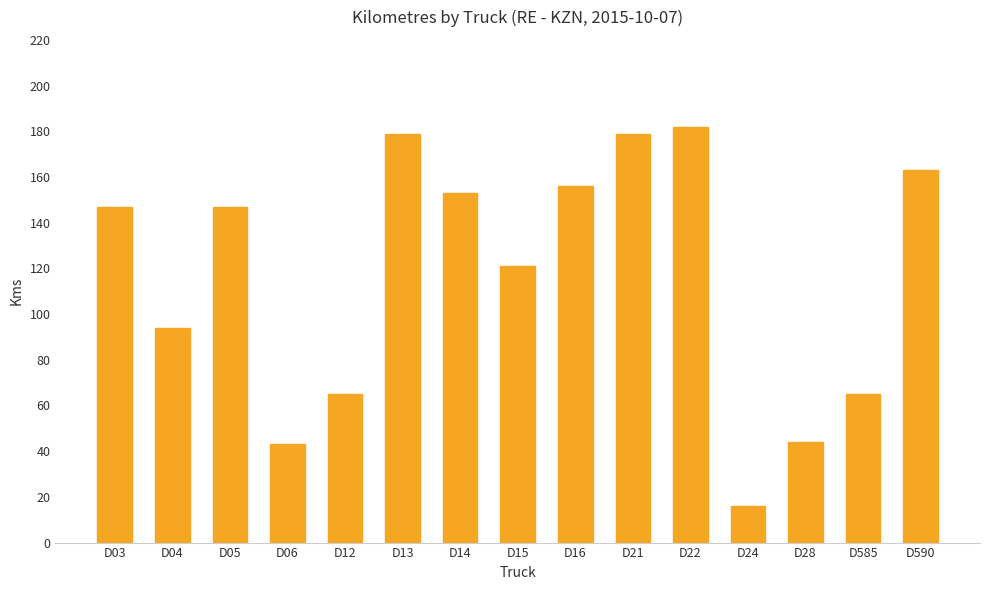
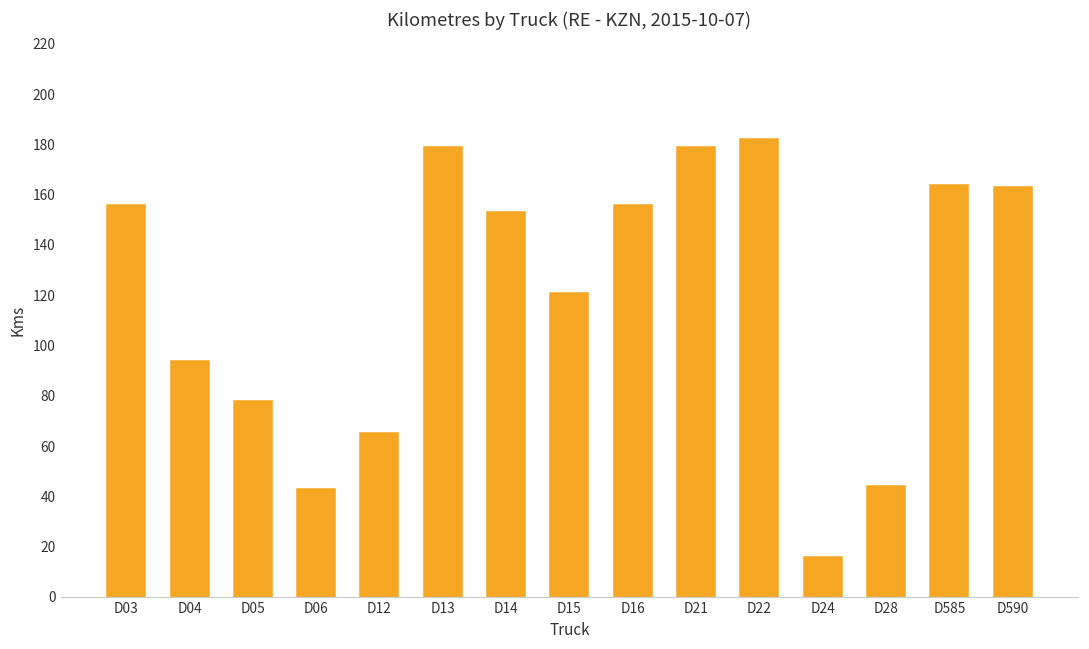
  {
-   "D03": 147,
+   "D03": 156,
    "D04": 94,
-   "D05": 147,
+   "D05": 78,
    "D06": 43,
    "D12": 65,
    "D13": 179,
    "D14": 153,
    "D15": 121,
    "D16": 156,
    "D21": 179,
    "D22": 182,
    "D24": 16,
    "D28": 44,
-   "D585": 65,
+   "D585": 164,
    "D590": 163
  }
